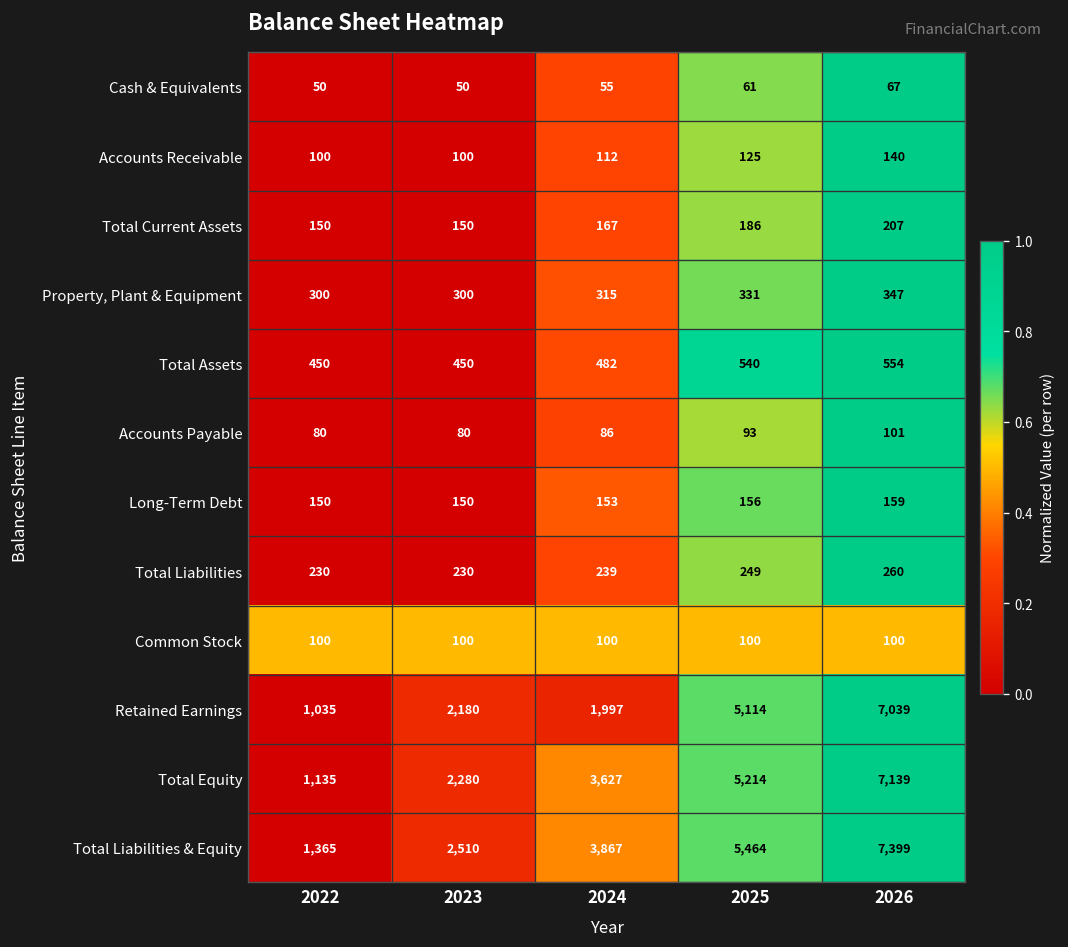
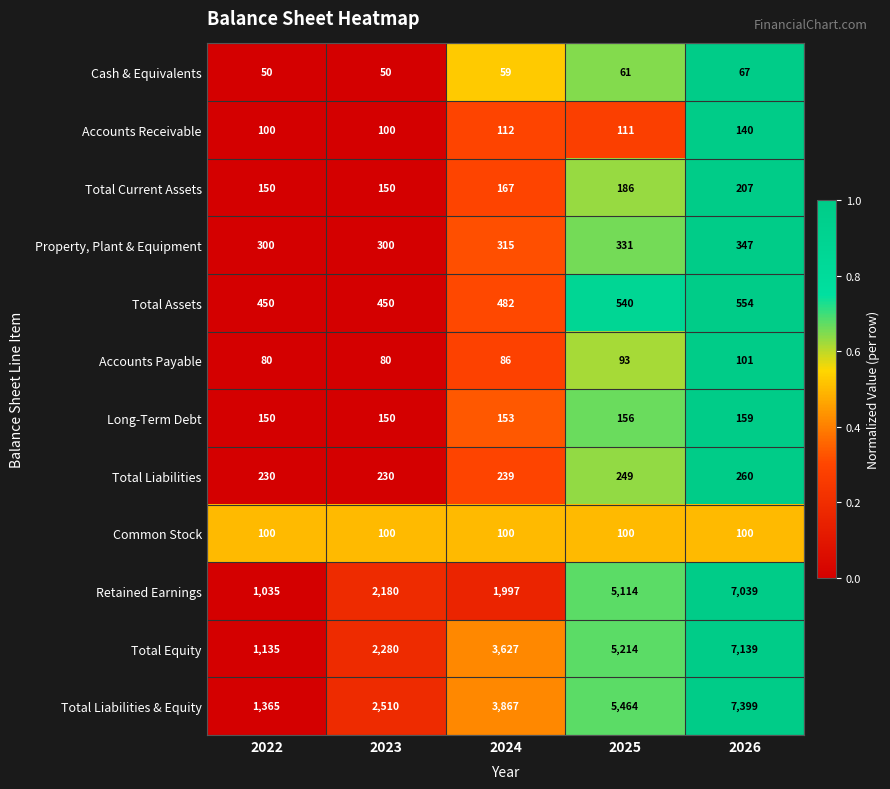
  {
    "Cash & Equivalents": {
      "2022": "50",
      "2023": "50",
-     "2024": "55",
+     "2024": "59",
      "2025": "61",
      "2026": "67"
    },
    "Accounts Receivable": {
      "2022": "100",
      "2023": "100",
      "2024": "112",
-     "2025": "125",
+     "2025": "111",
      "2026": "140"
    },
    "Total Current Assets": {
      "2022": "150",
      "2023": "150",
      "2024": "167",
      "2025": "186",
      "2026": "207"
    },
    "Property, Plant & Equipment": {
      "2022": "300",
      "2023": "300",
      "2024": "315",
      "2025": "331",
      "2026": "347"
    },
    "Total Assets": {
      "2022": "450",
      "2023": "450",
      "2024": "482",
      "2025": "540",
      "2026": "554"
    },
    "Accounts Payable": {
      "2022": "80",
      "2023": "80",
      "2024": "86",
      "2025": "93",
      "2026": "101"
    },
    "Long-Term Debt": {
      "2022": "150",
      "2023": "150",
      "2024": "153",
      "2025": "156",
      "2026": "159"
    },
    "Total Liabilities": {
      "2022": "230",
      "2023": "230",
      "2024": "239",
      "2025": "249",
      "2026": "260"
    },
    "Common Stock": {
      "2022": "100",
      "2023": "100",
      "2024": "100",
      "2025": "100",
      "2026": "100"
    },
    "Retained Earnings": {
      "2022": "1,035",
      "2023": "2,180",
      "2024": "1,997",
      "2025": "5,114",
      "2026": "7,039"
    },
    "Total Equity": {
      "2022": "1,135",
      "2023": "2,280",
      "2024": "3,627",
      "2025": "5,214",
      "2026": "7,139"
    },
    "Total Liabilities & Equity": {
      "2022": "1,365",
      "2023": "2,510",
      "2024": "3,867",
      "2025": "5,464",
      "2026": "7,399"
    }
  }
